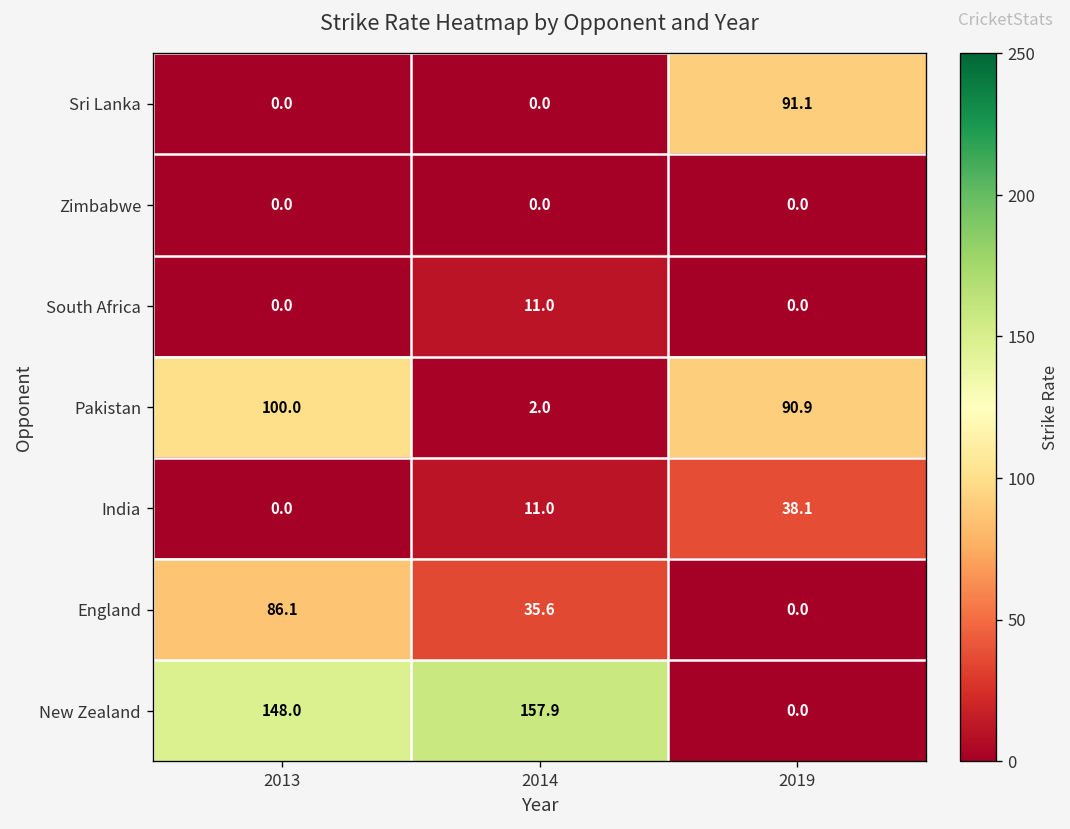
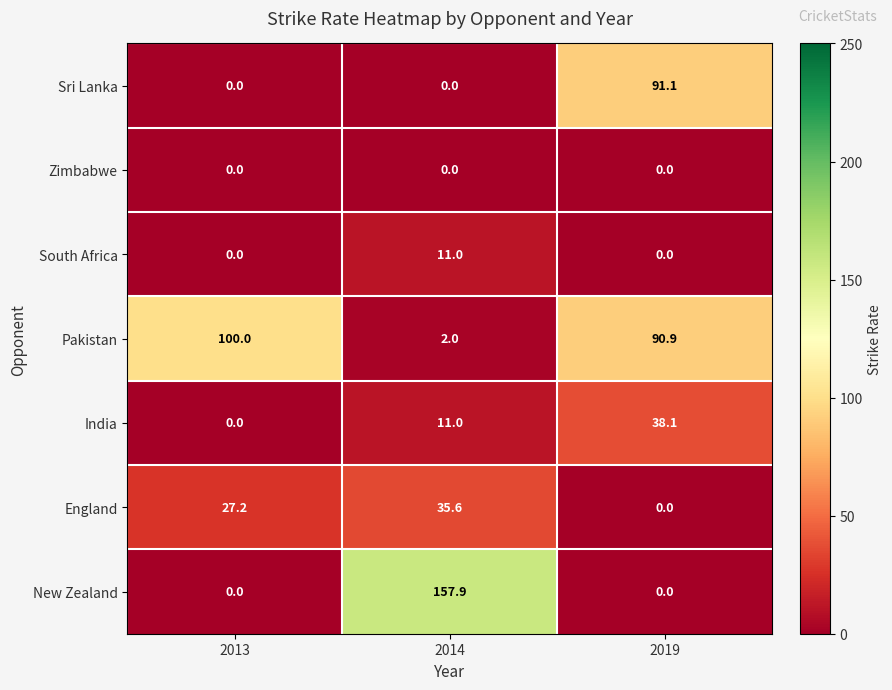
  {
    "Sri Lanka": {
      "2013": 0.0,
      "2014": 0.0,
      "2019": 91.1
    },
    "Zimbabwe": {
      "2013": 0.0,
      "2014": 0.0,
      "2019": 0.0
    },
    "South Africa": {
      "2013": 0.0,
      "2014": 11.0,
      "2019": 0.0
    },
    "Pakistan": {
      "2013": 100.0,
      "2014": 2.0,
      "2019": 90.9
    },
    "India": {
      "2013": 0.0,
      "2014": 11.0,
      "2019": 38.1
    },
    "England": {
-     "2013": 86.1,
+     "2013": 27.2,
      "2014": 35.6,
      "2019": 0.0
    },
    "New Zealand": {
-     "2013": 148.0,
+     "2013": 0.0,
      "2014": 157.9,
      "2019": 0.0
    }
  }
